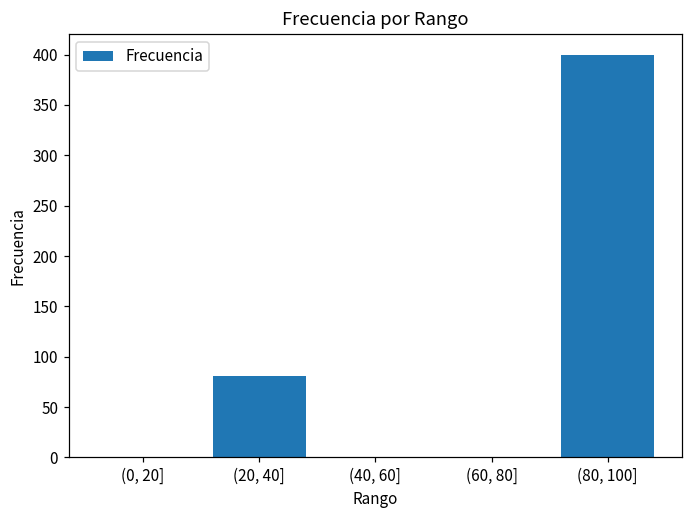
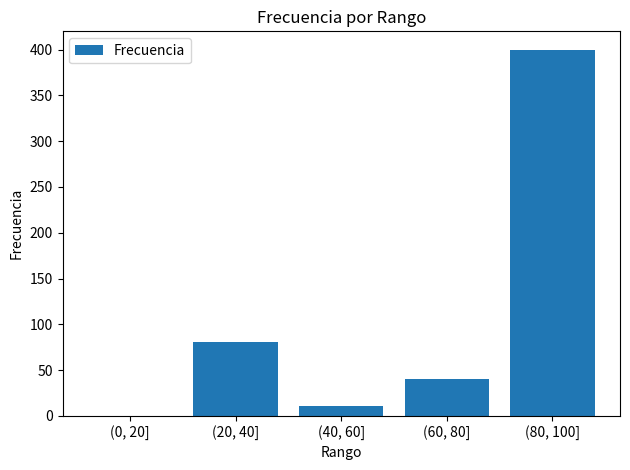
  {
    "(0, 20]": 0,
    "(20, 40]": 80,
-   "(40, 60]": 0,
-   "(60, 80]": 0,
+   "(40, 60]": 10,
+   "(60, 80]": 40,
    "(80, 100]": 400
  }
